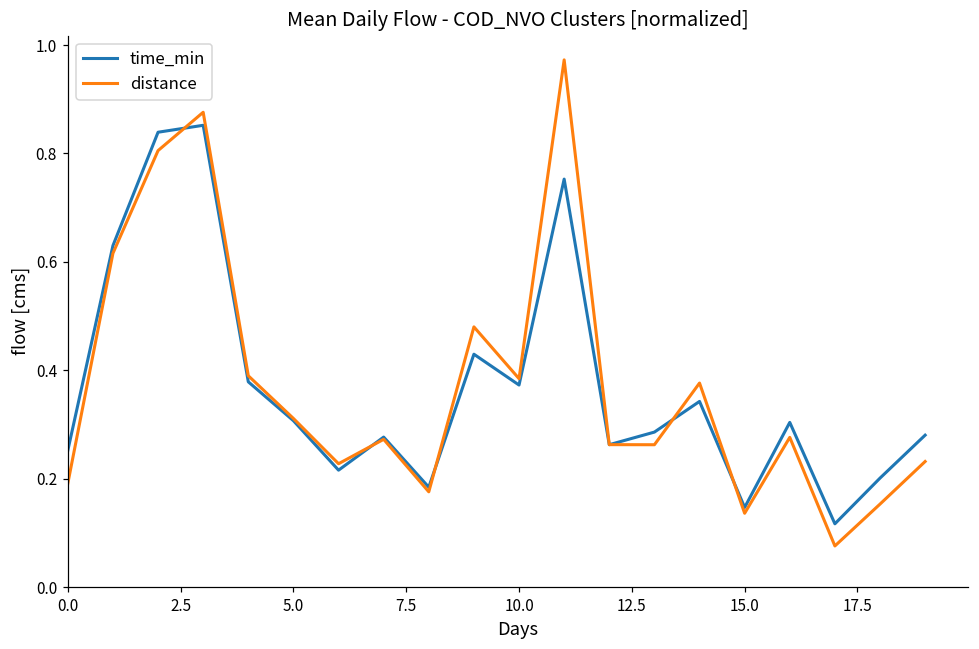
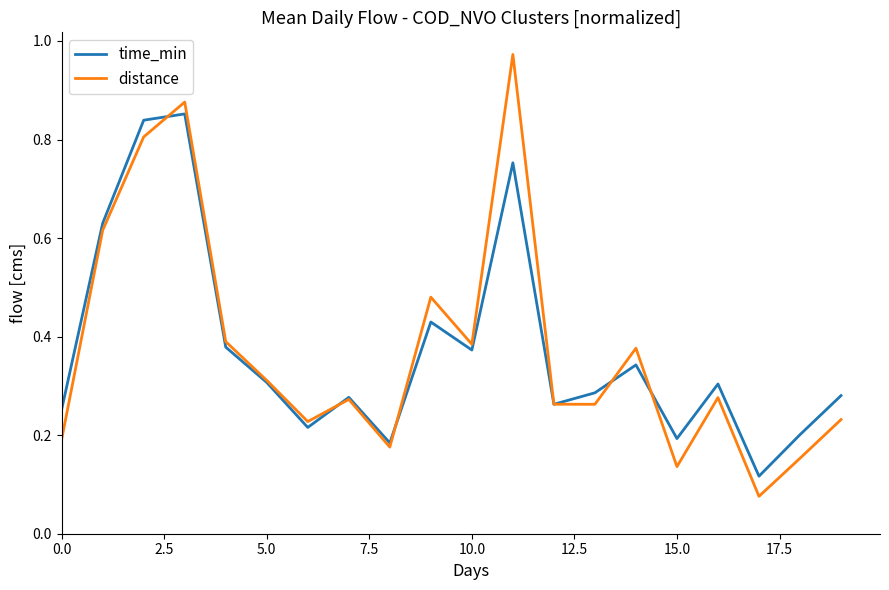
  {
    "time_min": {
      "0.0": 0.25,
      "10.0": 0.37,
-     "15.0": 0.15
+     "15.0": 0.19
    },
    "distance": {
      "0.0": 0.19,
      "10.0": 0.38,
      "15.0": 0.14
    }
  }
